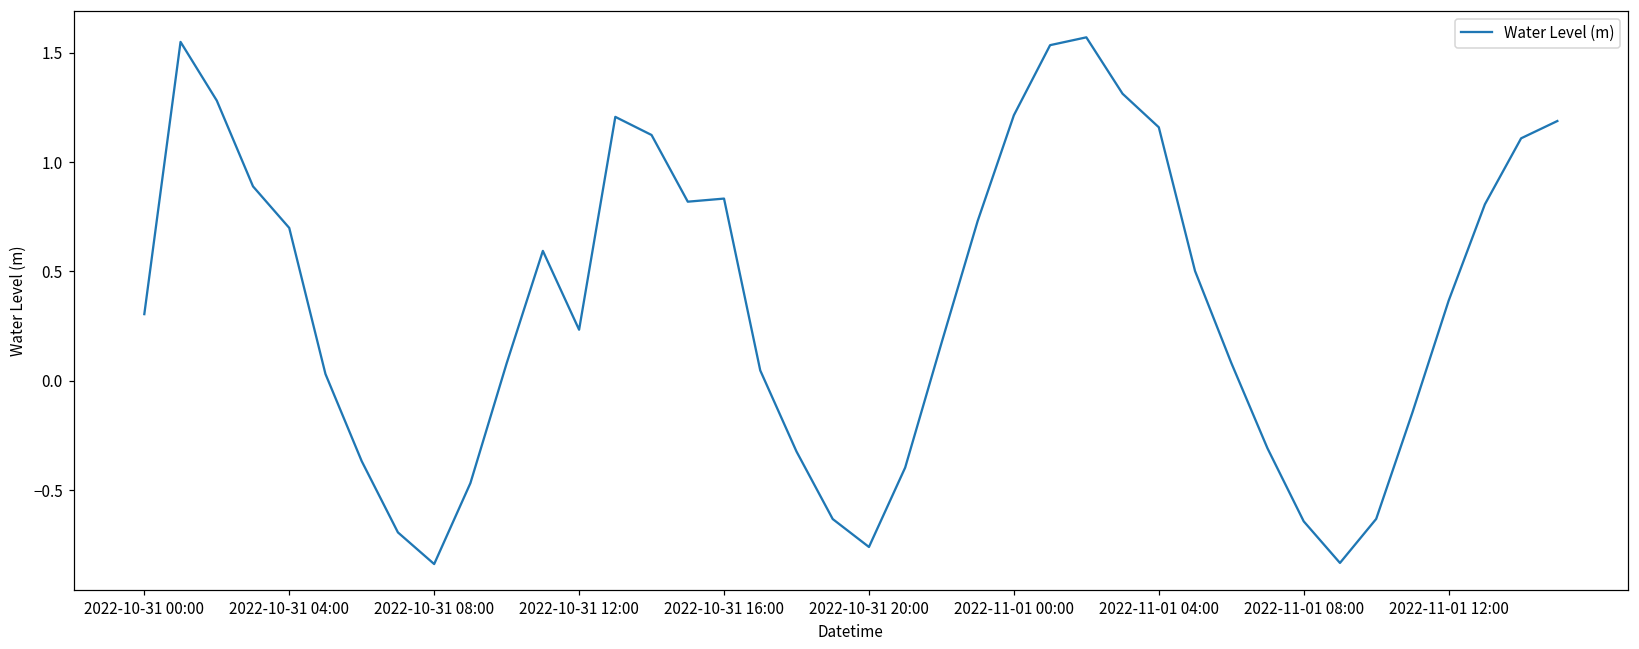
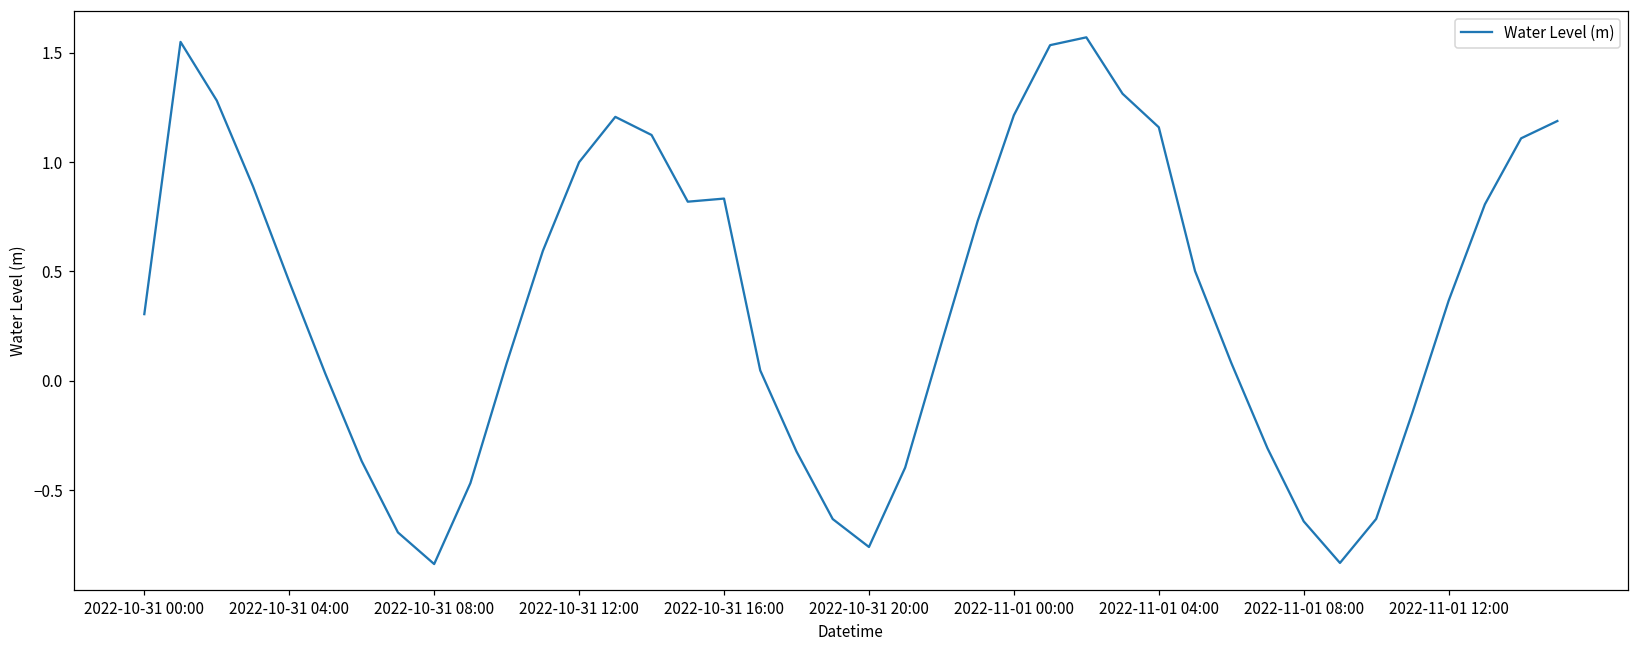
  {
    "2022-10-31 00:00": 0.30,
-   "2022-10-31 04:00": 0.70,
+   "2022-10-31 04:00": 0.45,
    "2022-10-31 08:00": -0.84,
-   "2022-10-31 12:00": 0.23,
+   "2022-10-31 12:00": 1.00,
    "2022-10-31 16:00": 0.83,
    "2022-10-31 20:00": -0.76,
    "2022-11-01 00:00": 1.21,
    "2022-11-01 04:00": 1.16,
    "2022-11-01 08:00": -0.64,
    "2022-11-01 12:00": 0.37
  }
